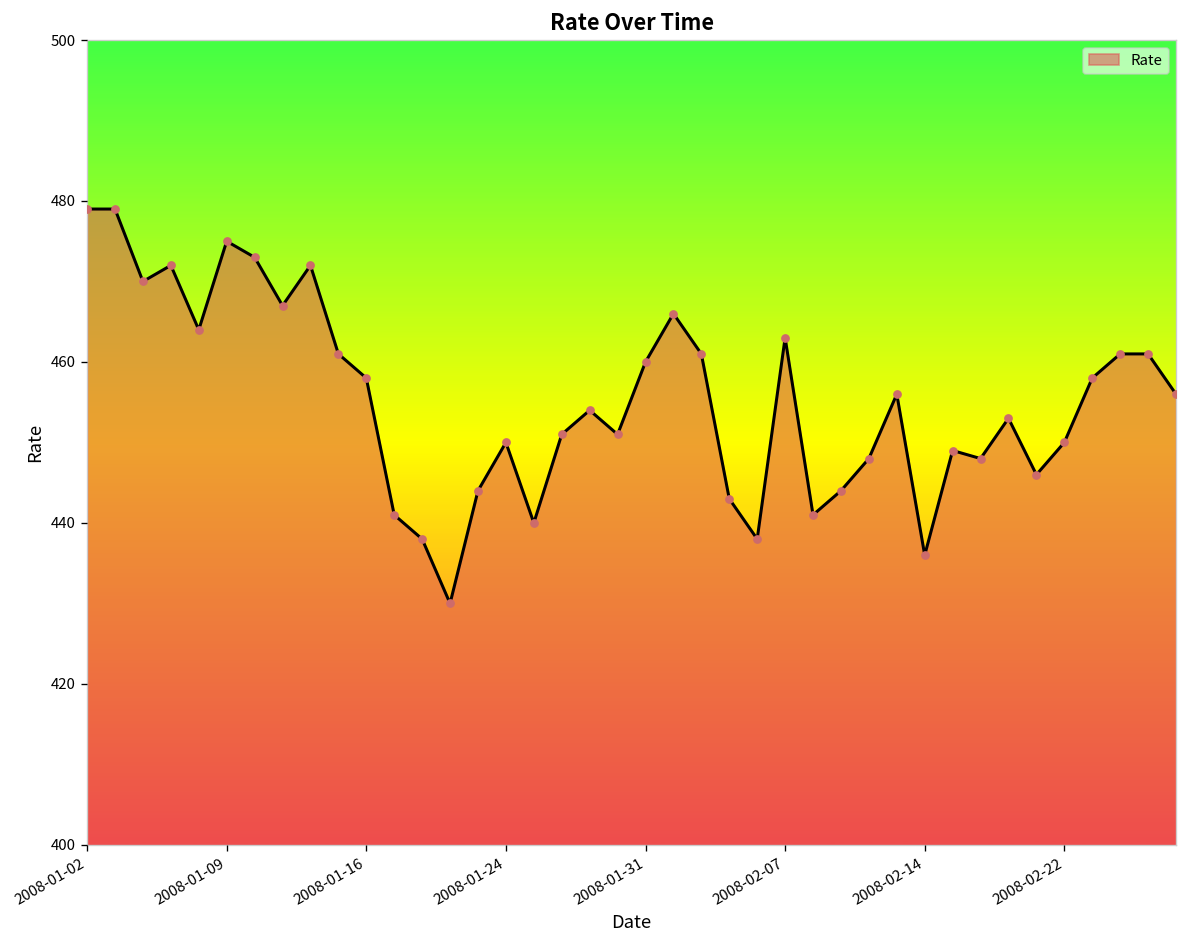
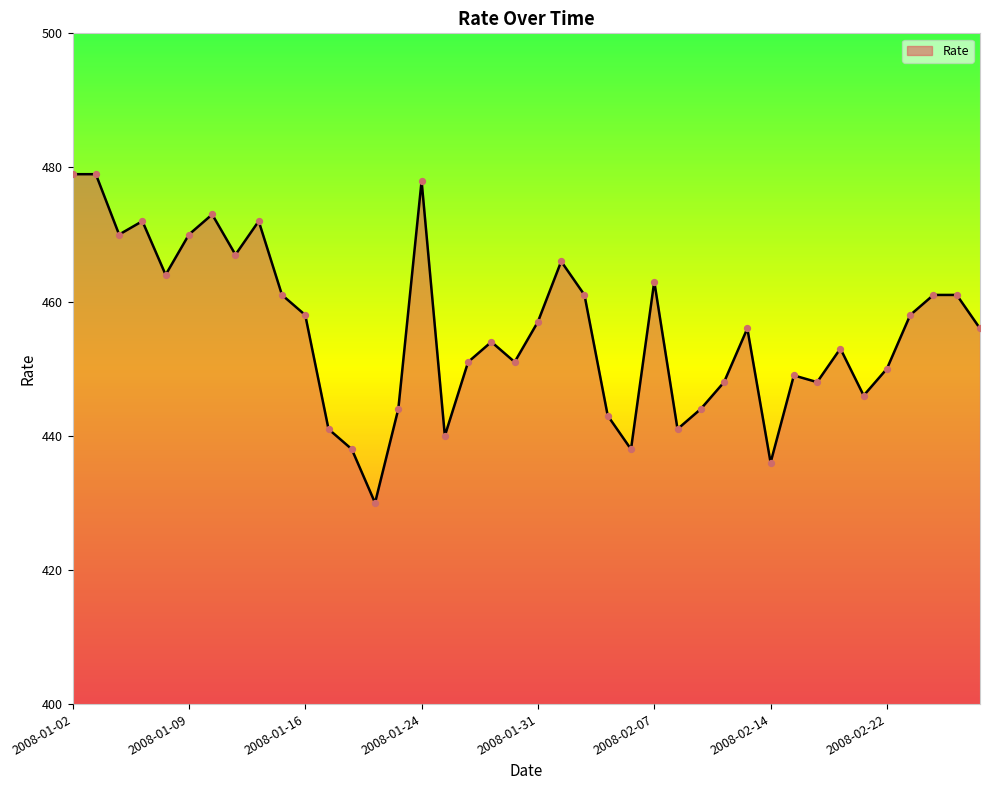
  {
    "2008-01-02": 479,
-   "2008-01-09": 475,
+   "2008-01-09": 470,
    "2008-01-16": 458,
-   "2008-01-24": 450,
-   "2008-01-31": 460,
+   "2008-01-24": 478,
+   "2008-01-31": 457,
    "2008-02-07": 463,
    "2008-02-14": 436,
    "2008-02-22": 450
  }
